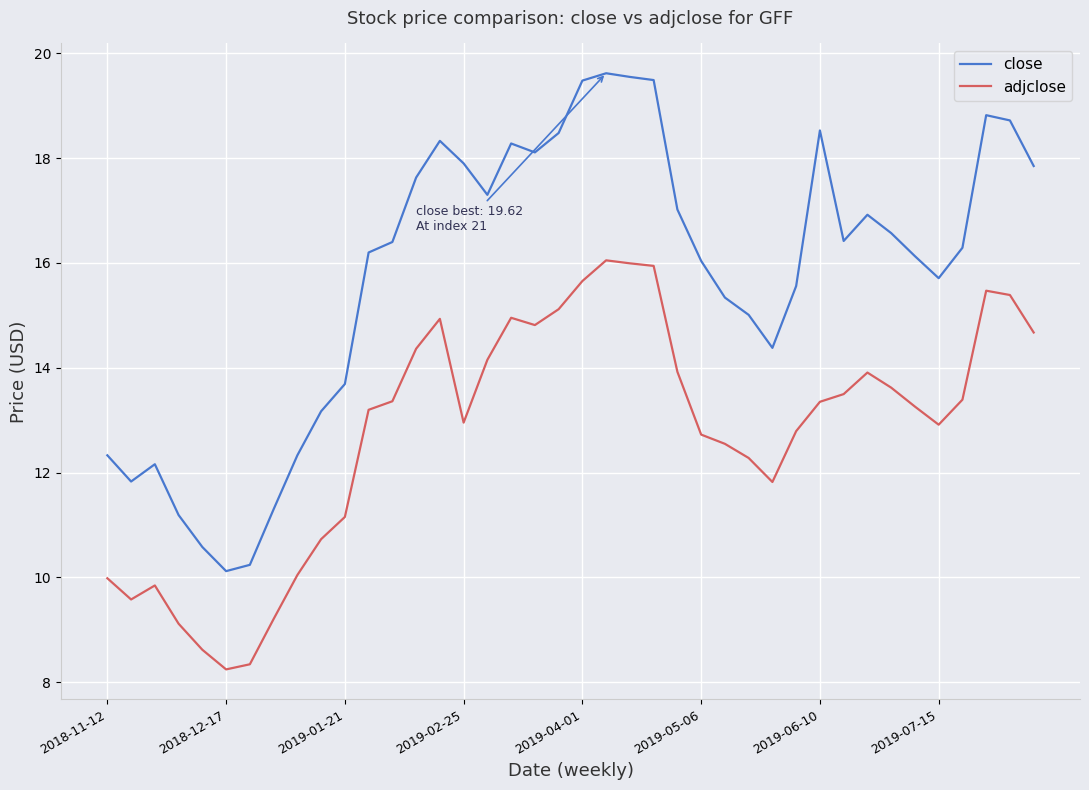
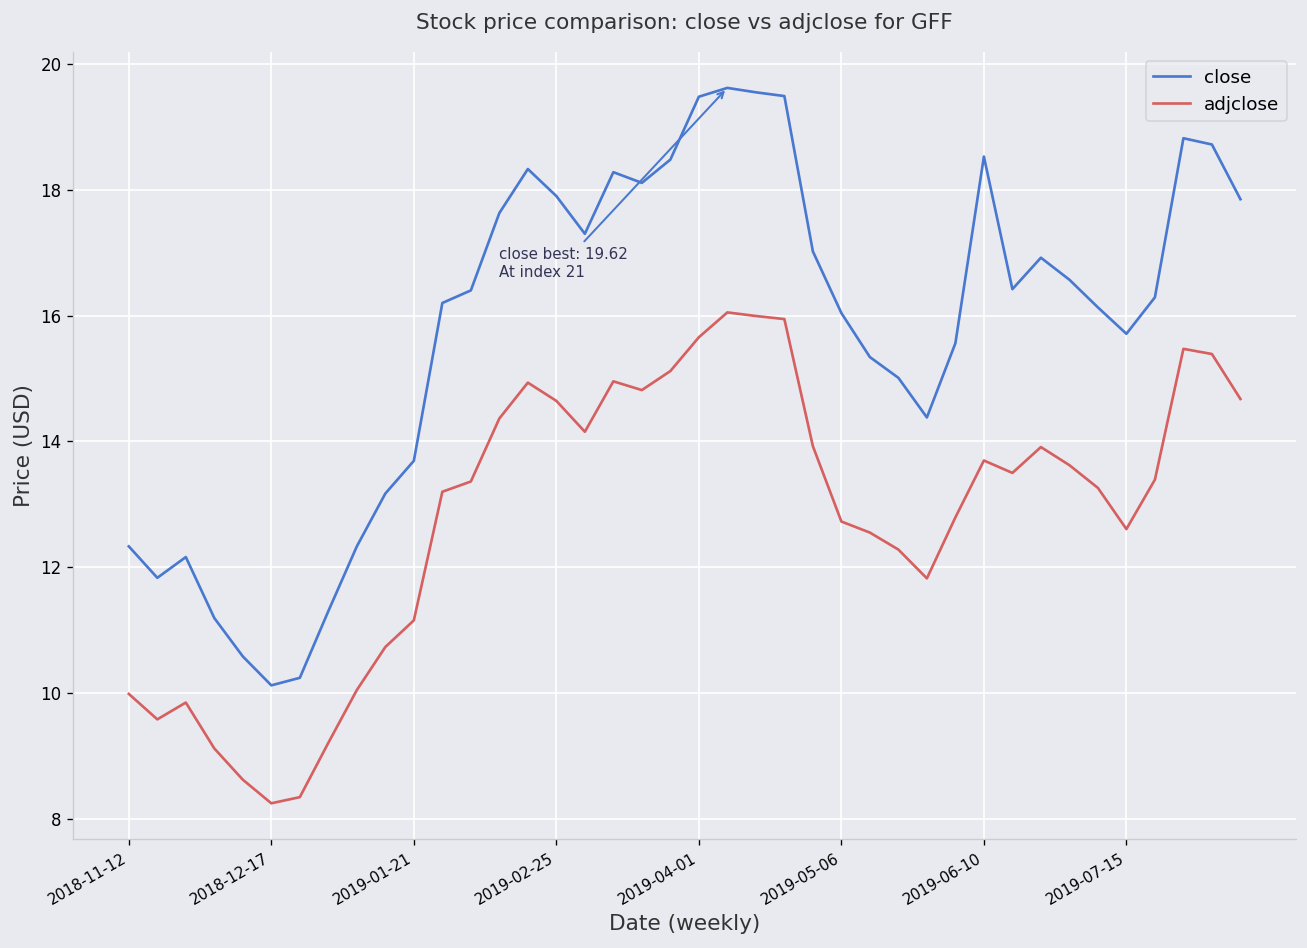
  {
    "close": {
      "2018-11-12": 12.3,
      "2018-12-17": 10.1,
      "2019-01-21": 13.7,
      "2019-05-06": 16.0,
      "2019-06-10": 18.5,
      "2019-07-15": 15.7
    },
    "adjclose": {
      "2018-11-12": 10.0,
      "2018-12-17": 8.2,
      "2019-01-21": 11.2,
-     "2019-02-25": 13.0,
+     "2019-02-25": 14.6,
      "2019-04-01": 15.7,
      "2019-05-06": 12.7,
-     "2019-06-10": 13.4,
-     "2019-07-15": 12.9
+     "2019-06-10": 13.7,
+     "2019-07-15": 12.6
    }
  }
